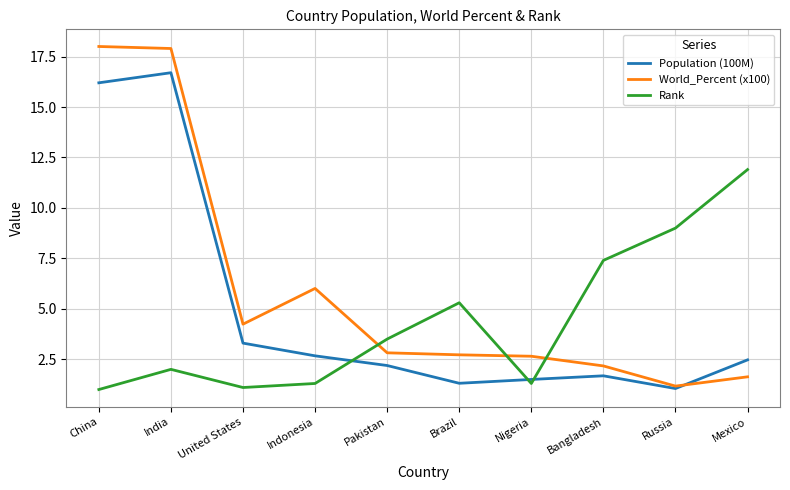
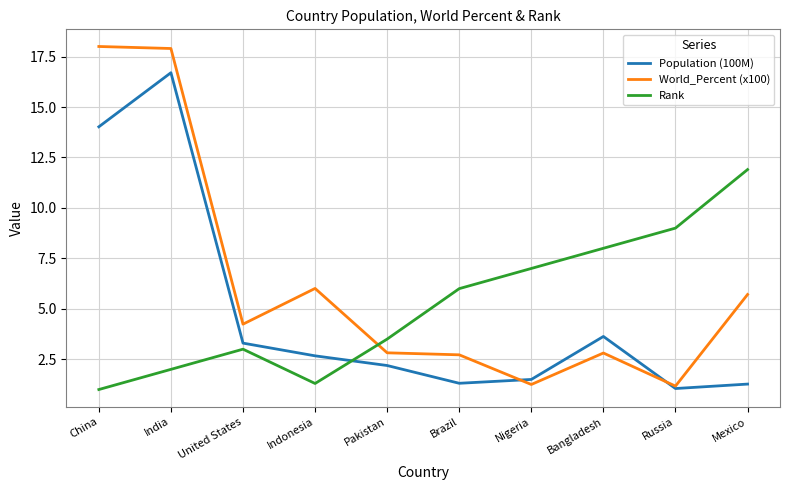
  {
    "Population (100M)": {
-     "China": 16.2,
+     "China": 14.0,
      "India": 16.7,
      "United States": 3.3,
      "Indonesia": 2.7,
      "Pakistan": 2.2,
      "Brazil": 1.3,
      "Nigeria": 1.5,
-     "Bangladesh": 1.7,
-     "Mexico": 2.5
+     "Bangladesh": 3.6,
+     "Mexico": 1.3
    },
    "World_Percent (x100)": {
      "China": 18.0,
      "India": 17.9,
      "United States": 4.2,
      "Indonesia": 6.0,
      "Pakistan": 2.8,
      "Brazil": 2.7,
-     "Nigeria": 2.7,
-     "Bangladesh": 2.2,
-     "Mexico": 1.6
+     "Nigeria": 1.3,
+     "Bangladesh": 2.8,
+     "Mexico": 5.7
    },
    "Rank": {
      "China": 1.0,
      "India": 2.0,
-     "United States": 1.1,
+     "United States": 3.0,
      "Indonesia": 1.3,
      "Pakistan": 3.5,
-     "Brazil": 5.3,
-     "Nigeria": 1.3,
-     "Bangladesh": 7.4,
+     "Brazil": 6.0,
+     "Nigeria": 7.0,
+     "Bangladesh": 8.0,
      "Russia": 9.0,
      "Mexico": 11.9
    }
  }
